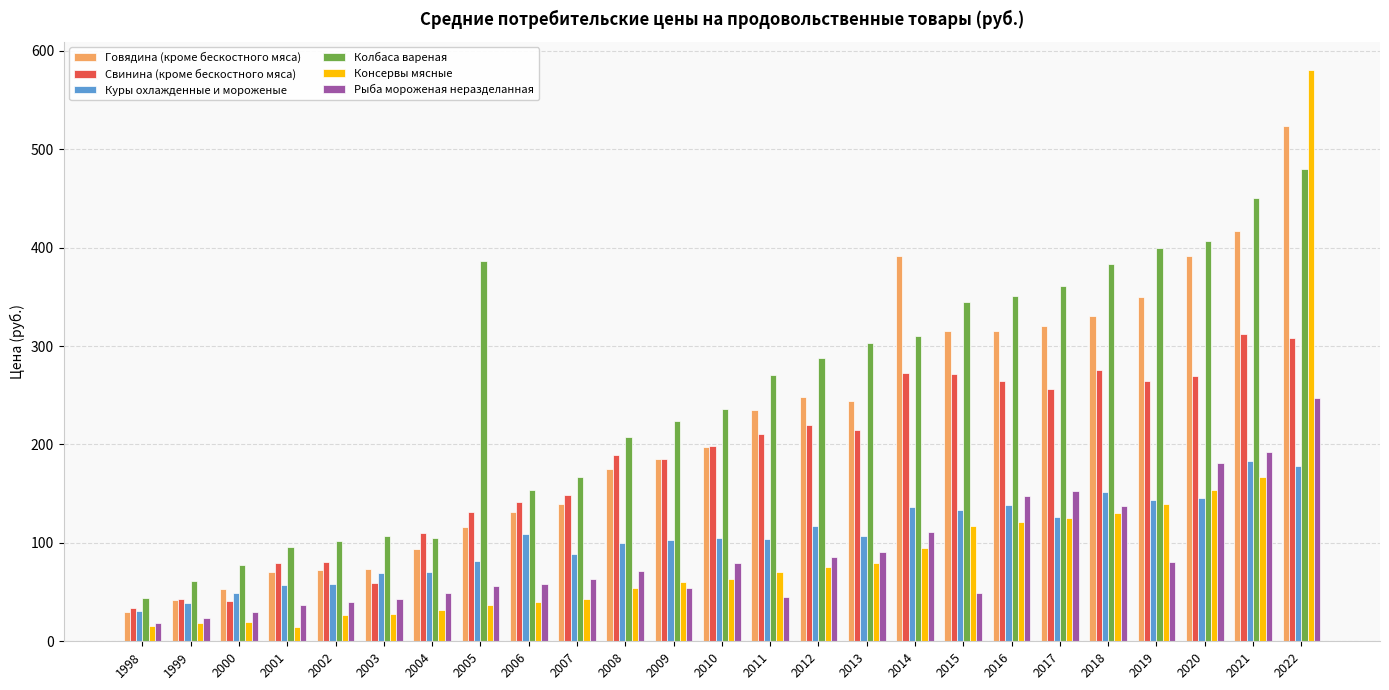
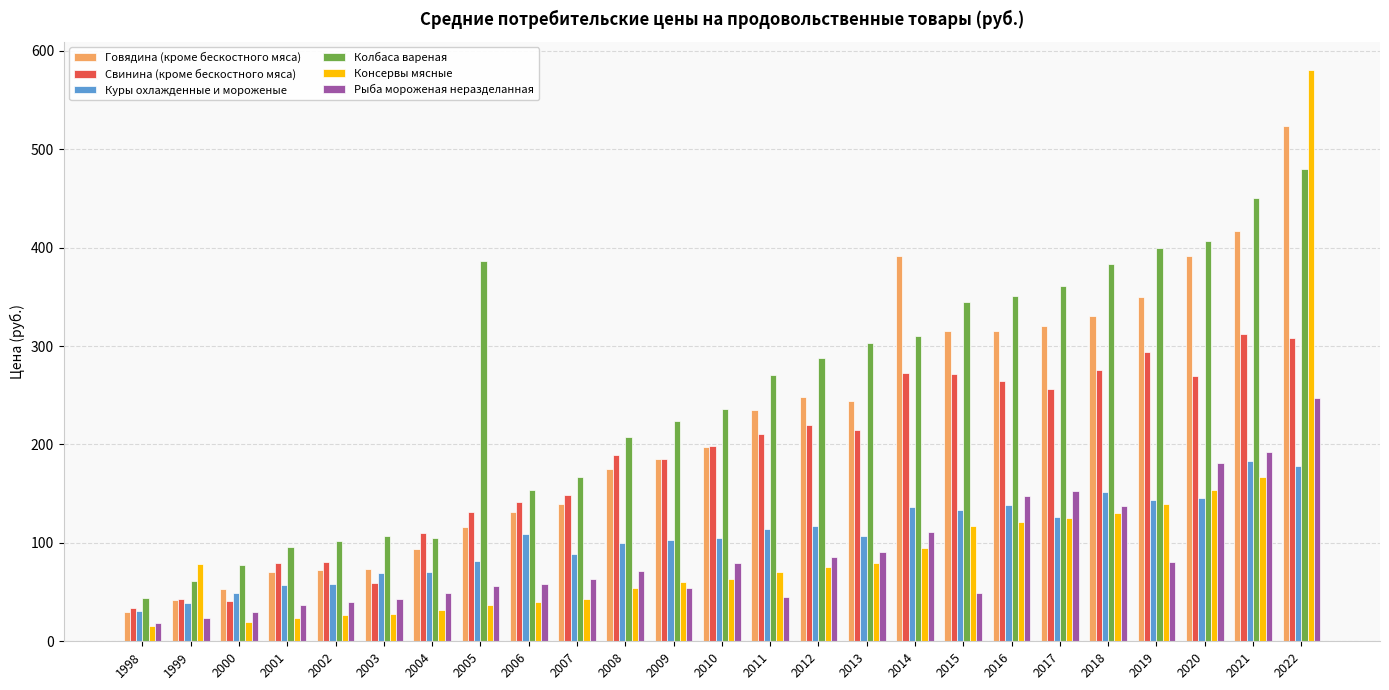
  {
    "Говядина (кроме бескостного мяса)": {
      "1998": 30,
      "1999": 40,
      "2000": 50,
      "2001": 70,
      "2002": 70,
      "2003": 70,
      "2004": 90,
      "2005": 120,
      "2006": 130,
      "2007": 140,
      "2008": 170,
      "2009": 190,
      "2010": 200,
      "2011": 230,
      "2012": 250,
      "2013": 240,
      "2014": 390,
      "2015": 310,
      "2016": 320,
      "2017": 320,
      "2018": 330,
      "2019": 350,
      "2020": 390,
      "2021": 420,
      "2022": 520
    },
    "Свинина (кроме бескостного мяса)": {
      "1998": 30,
      "1999": 40,
      "2000": 40,
      "2001": 80,
      "2002": 80,
      "2003": 60,
      "2004": 110,
      "2005": 130,
      "2006": 140,
      "2007": 150,
      "2008": 190,
      "2009": 190,
      "2010": 200,
      "2011": 210,
      "2012": 220,
      "2013": 210,
      "2014": 270,
      "2015": 270,
      "2016": 260,
      "2017": 260,
      "2018": 280,
-     "2019": 260,
+     "2019": 290,
      "2020": 270,
      "2021": 310,
      "2022": 310
    },
    "Куры охлажденные и мороженые": {
      "1998": 30,
      "1999": 40,
      "2000": 50,
      "2001": 60,
      "2002": 60,
      "2003": 70,
      "2004": 70,
      "2005": 80,
      "2006": 110,
      "2007": 90,
      "2008": 100,
      "2009": 100,
      "2010": 110,
-     "2011": 100,
+     "2011": 110,
      "2012": 120,
      "2013": 110,
      "2014": 140,
      "2015": 130,
      "2016": 140,
      "2017": 130,
      "2018": 150,
      "2019": 140,
      "2020": 150,
      "2021": 180,
      "2022": 180
    },
    "Колбаса вареная": {
      "1998": 40,
      "1999": 60,
      "2000": 80,
      "2001": 100,
      "2002": 100,
      "2003": 110,
      "2004": 110,
      "2005": 390,
      "2006": 150,
      "2007": 170,
      "2008": 210,
      "2009": 220,
      "2010": 240,
      "2011": 270,
      "2012": 290,
      "2013": 300,
      "2014": 310,
      "2015": 340,
      "2016": 350,
      "2017": 360,
      "2018": 380,
      "2019": 400,
      "2020": 410,
      "2021": 450,
      "2022": 480
    },
    "Консервы мясные": {
      "1998": 20,
-     "1999": 20,
+     "1999": 80,
      "2000": 20,
-     "2001": 10,
+     "2001": 20,
      "2002": 30,
      "2003": 30,
      "2004": 30,
      "2005": 40,
      "2006": 40,
      "2007": 40,
      "2008": 50,
      "2009": 60,
      "2010": 60,
      "2011": 70,
      "2012": 80,
      "2013": 80,
      "2014": 90,
      "2015": 120,
      "2016": 120,
      "2017": 130,
      "2018": 130,
      "2019": 140,
      "2020": 150,
      "2021": 170,
      "2022": 580
    },
    "Рыба мороженая неразделанная": {
      "1998": 20,
      "1999": 20,
      "2000": 30,
      "2001": 40,
      "2002": 40,
      "2003": 40,
      "2004": 50,
      "2005": 60,
      "2006": 60,
      "2007": 60,
      "2008": 70,
      "2009": 50,
      "2010": 80,
      "2011": 50,
      "2012": 90,
      "2013": 90,
      "2014": 110,
      "2015": 50,
      "2016": 150,
      "2017": 150,
      "2018": 140,
      "2019": 80,
      "2020": 180,
      "2021": 190,
      "2022": 250
    }
  }
